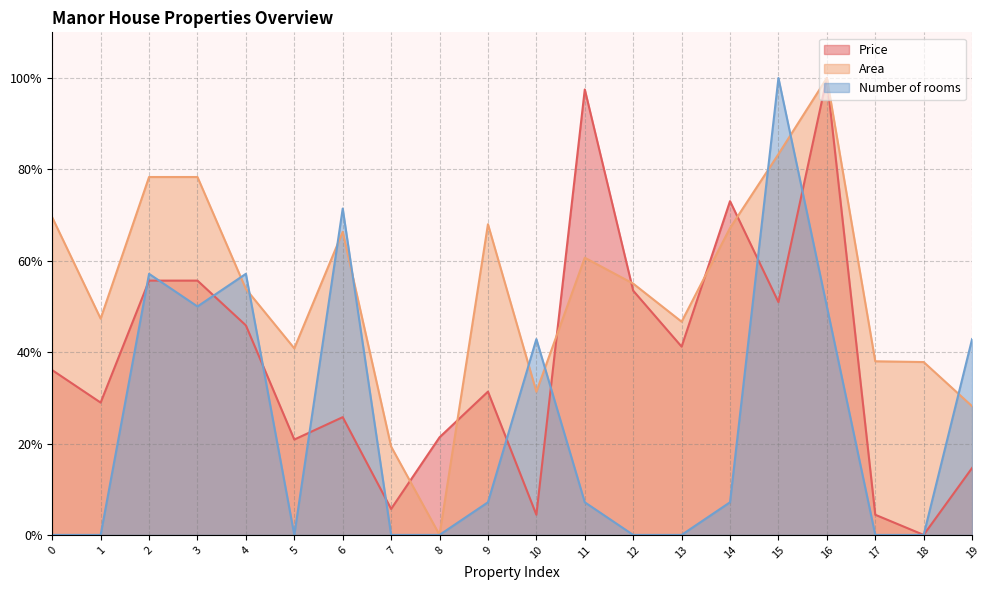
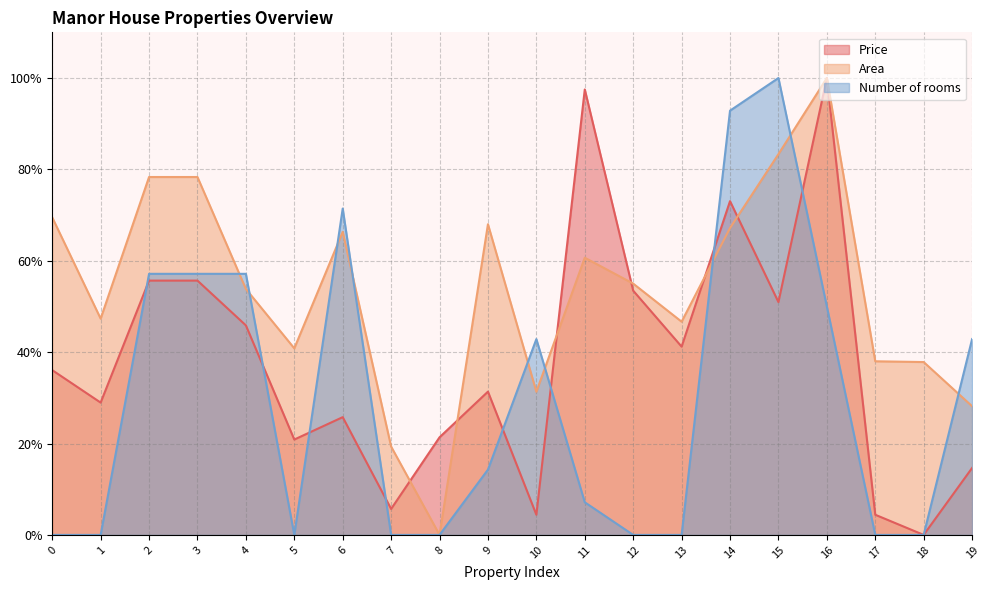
  {
    "Number of rooms": {
      "0": "0%",
      "1": "0%",
      "2": "57%",
-     "3": "50%",
+     "3": "57%",
      "4": "57%",
      "5": "0%",
      "6": "71%",
      "7": "0%",
-     "9": "7%",
+     "9": "14%",
      "10": "43%",
      "11": "7%",
      "12": "0%",
      "13": "0%",
-     "14": "7%",
+     "14": "93%",
      "15": "100%",
      "16": "50%",
      "17": "0%",
      "19": "43%"
    }
  }
